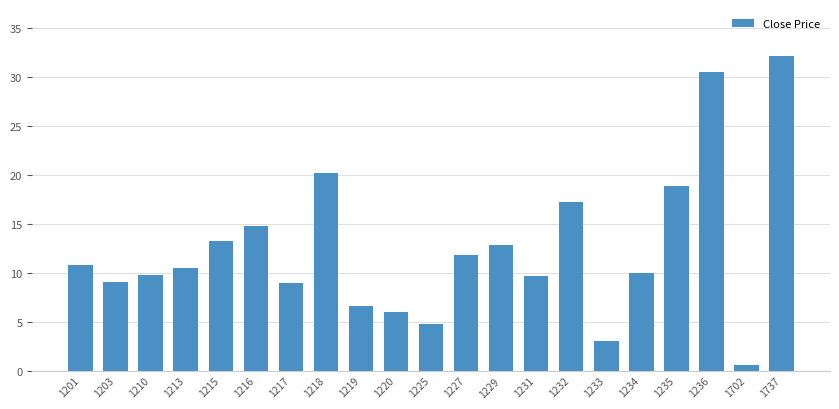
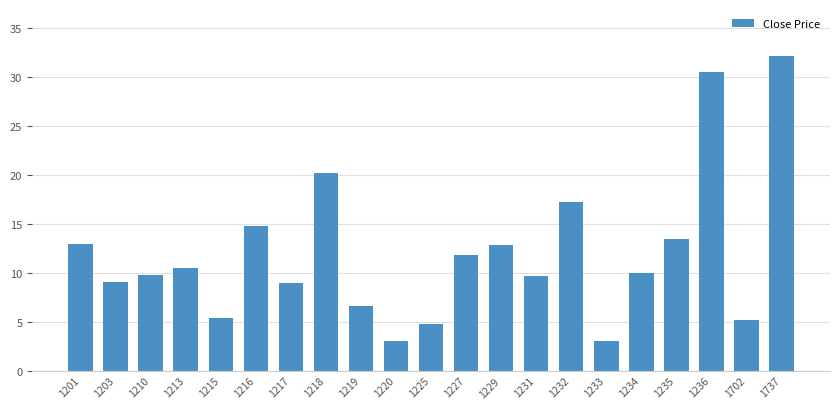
  {
-   "1201": 11,
+   "1201": 13,
    "1203": 9,
    "1210": 10,
    "1213": 11,
-   "1215": 13,
+   "1215": 5,
    "1216": 15,
    "1217": 9,
    "1218": 20,
    "1219": 7,
-   "1220": 6,
+   "1220": 3,
    "1225": 5,
    "1227": 12,
    "1229": 13,
    "1231": 10,
    "1232": 17,
    "1233": 3,
    "1234": 10,
-   "1235": 19,
+   "1235": 13,
    "1236": 31,
-   "1702": 1,
+   "1702": 5,
    "1737": 32
  }
